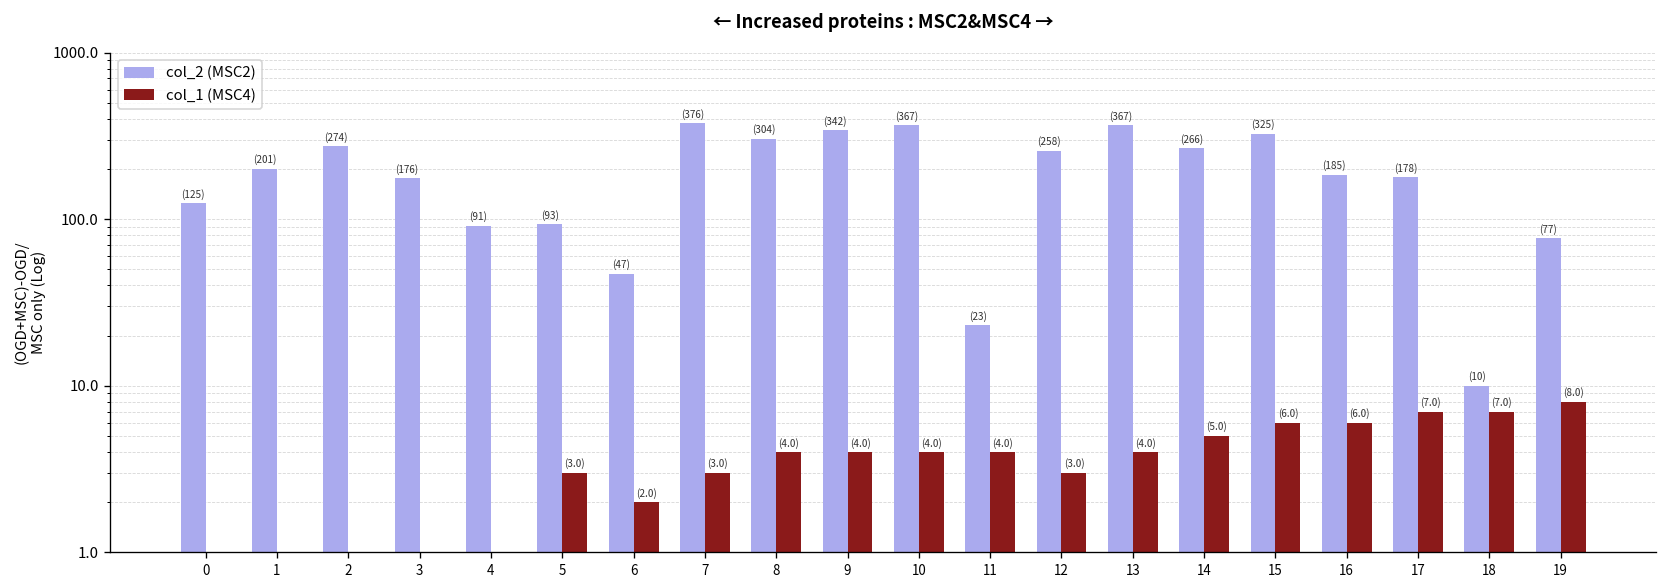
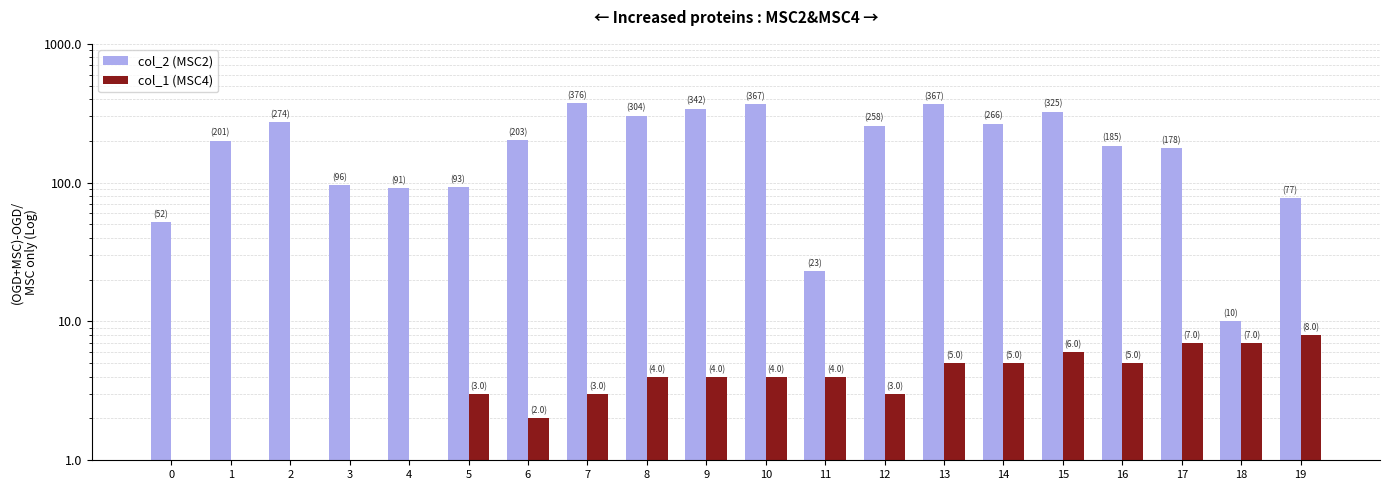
  {
    "col_2 (MSC2)": {
-     "0": "(125)",
+     "0": "(52)",
      "1": "(201)",
      "2": "(274)",
-     "3": "(176)",
+     "3": "(96)",
      "4": "(91)",
      "5": "(93)",
-     "6": "(47)",
+     "6": "(203)",
      "7": "(376)",
      "8": "(304)",
      "9": "(342)",
      "10": "(367)",
      "11": "(23)",
      "12": "(258)",
      "13": "(367)",
      "14": "(266)",
      "15": "(325)",
      "16": "(185)",
      "17": "(178)",
      "18": "(10)",
      "19": "(77)"
    },
    "col_1 (MSC4)": {
      "5": "(3.0)",
      "6": "(2.0)",
      "7": "(3.0)",
      "8": "(4.0)",
      "9": "(4.0)",
      "10": "(4.0)",
      "11": "(4.0)",
      "12": "(3.0)",
-     "13": "(4.0)",
+     "13": "(5.0)",
      "14": "(5.0)",
      "15": "(6.0)",
-     "16": "(6.0)",
+     "16": "(5.0)",
      "17": "(7.0)",
      "18": "(7.0)",
      "19": "(8.0)"
    }
  }
